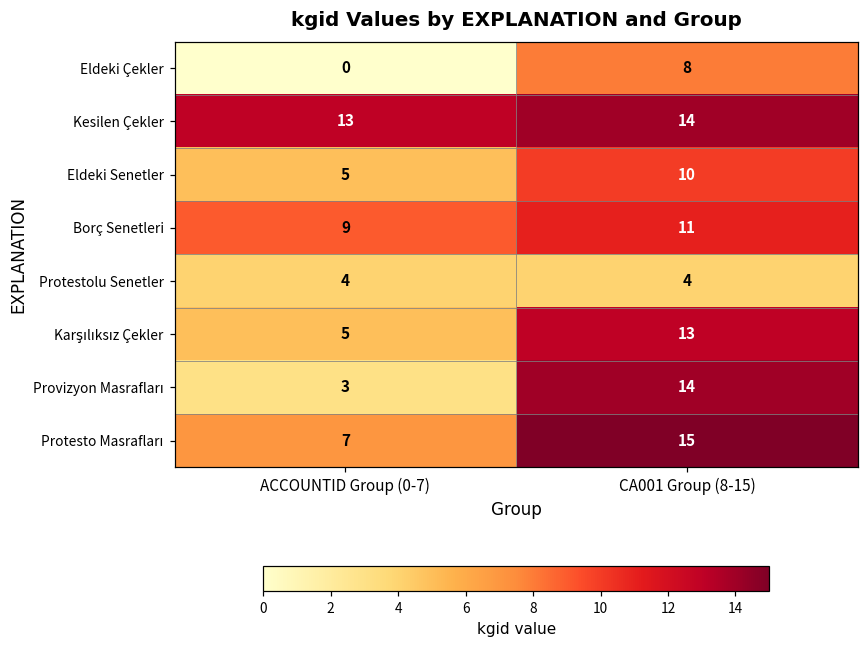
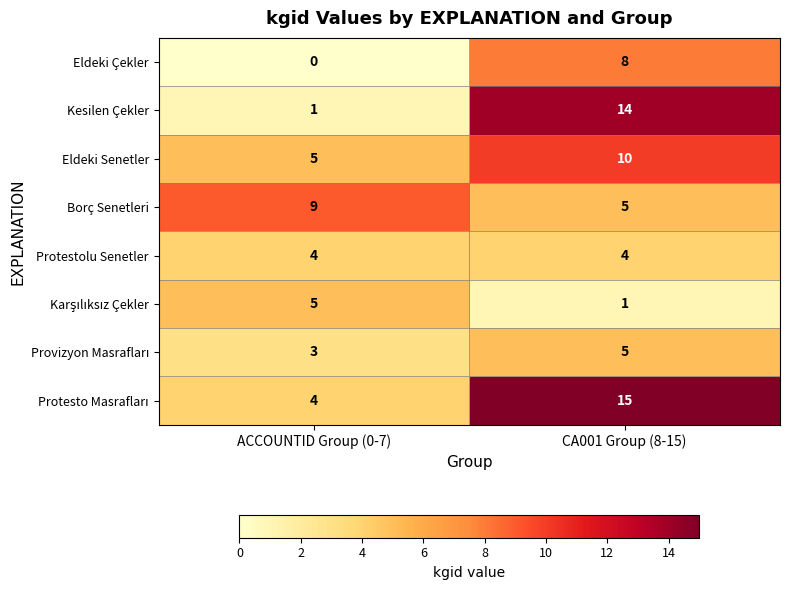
  {
    "Eldeki Çekler": {
      "ACCOUNTID Group (0-7)": 0,
      "CA001 Group (8-15)": 8
    },
    "Kesilen Çekler": {
-     "ACCOUNTID Group (0-7)": 13,
+     "ACCOUNTID Group (0-7)": 1,
      "CA001 Group (8-15)": 14
    },
    "Eldeki Senetler": {
      "ACCOUNTID Group (0-7)": 5,
      "CA001 Group (8-15)": 10
    },
    "Borç Senetleri": {
      "ACCOUNTID Group (0-7)": 9,
-     "CA001 Group (8-15)": 11
+     "CA001 Group (8-15)": 5
    },
    "Protestolu Senetler": {
      "ACCOUNTID Group (0-7)": 4,
      "CA001 Group (8-15)": 4
    },
    "Karşılıksız Çekler": {
      "ACCOUNTID Group (0-7)": 5,
-     "CA001 Group (8-15)": 13
+     "CA001 Group (8-15)": 1
    },
    "Provizyon Masrafları": {
      "ACCOUNTID Group (0-7)": 3,
-     "CA001 Group (8-15)": 14
+     "CA001 Group (8-15)": 5
    },
    "Protesto Masrafları": {
-     "ACCOUNTID Group (0-7)": 7,
+     "ACCOUNTID Group (0-7)": 4,
      "CA001 Group (8-15)": 15
    }
  }
